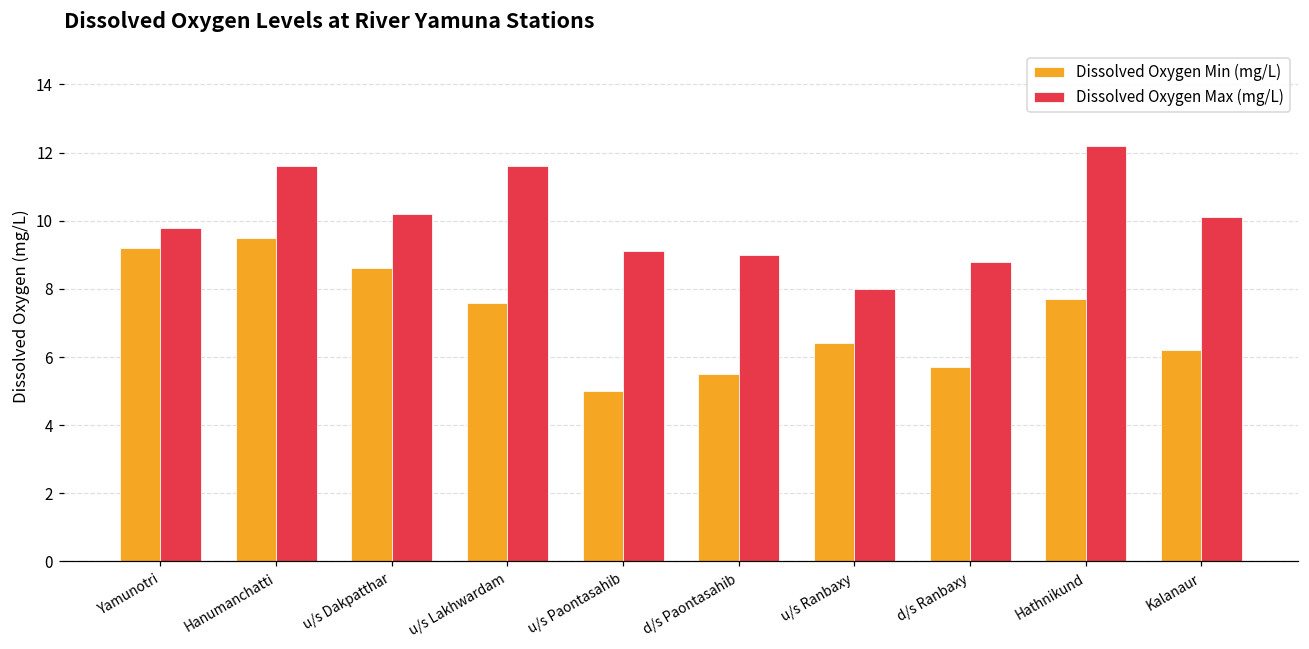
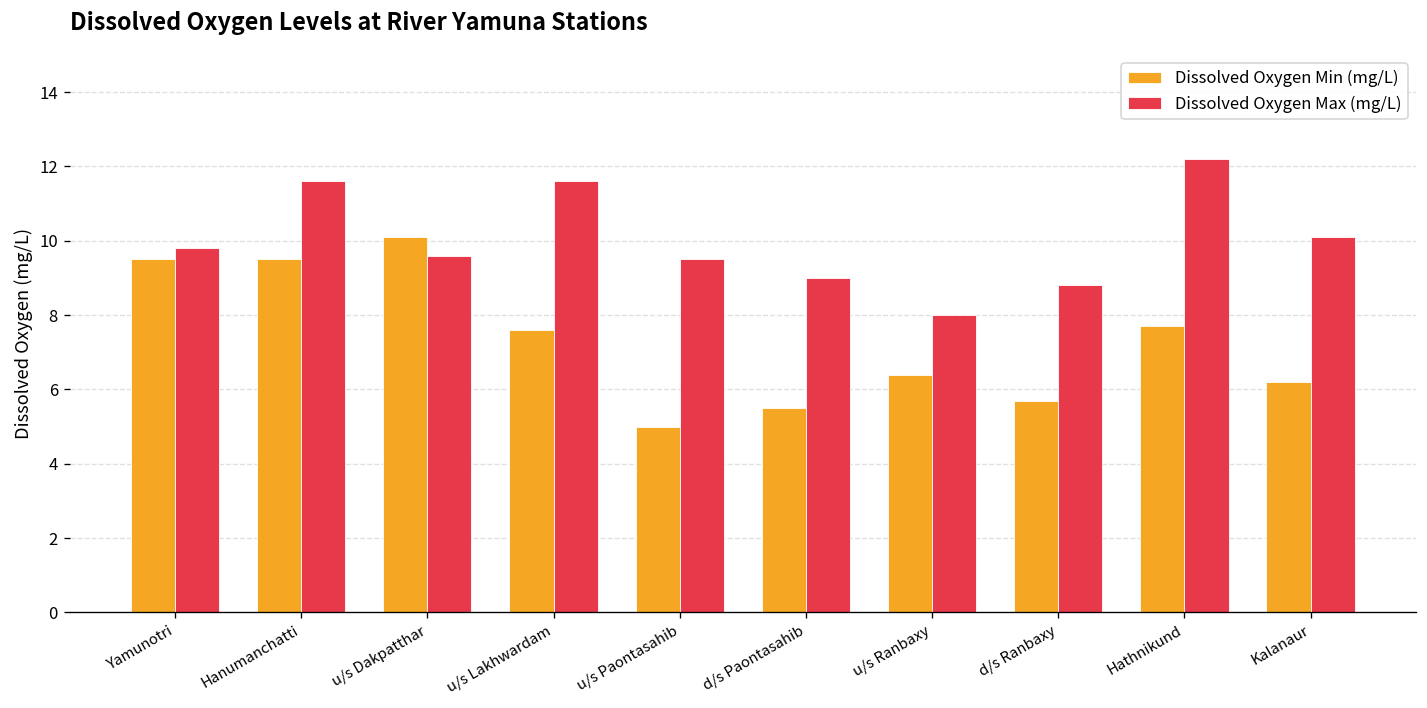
  {
    "Dissolved Oxygen Min (mg/L)": {
-     "Yamunotri": 9.2,
+     "Yamunotri": 9.5,
      "Hanumanchatti": 9.5,
-     "u/s Dakpatthar": 8.6,
+     "u/s Dakpatthar": 10.1,
      "u/s Lakhwardam": 7.6,
      "u/s Paontasahib": 5.0,
      "d/s Paontasahib": 5.5,
      "u/s Ranbaxy": 6.4,
      "d/s Ranbaxy": 5.7,
      "Hathnikund": 7.7,
      "Kalanaur": 6.2
    },
    "Dissolved Oxygen Max (mg/L)": {
      "Yamunotri": 9.8,
      "Hanumanchatti": 11.6,
-     "u/s Dakpatthar": 10.2,
+     "u/s Dakpatthar": 9.6,
      "u/s Lakhwardam": 11.6,
-     "u/s Paontasahib": 9.1,
+     "u/s Paontasahib": 9.5,
      "d/s Paontasahib": 9.0,
      "u/s Ranbaxy": 8.0,
      "d/s Ranbaxy": 8.8,
      "Hathnikund": 12.2,
      "Kalanaur": 10.1
    }
  }
